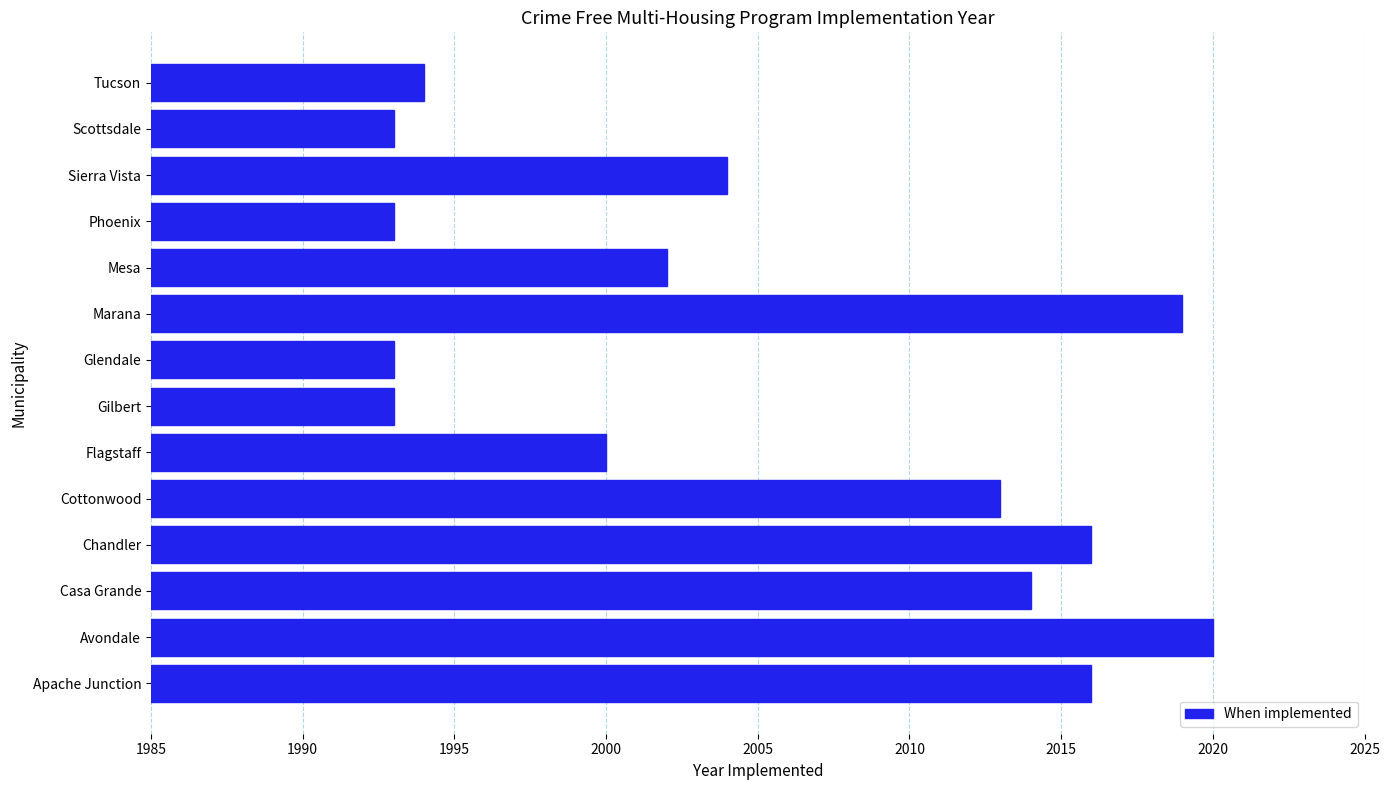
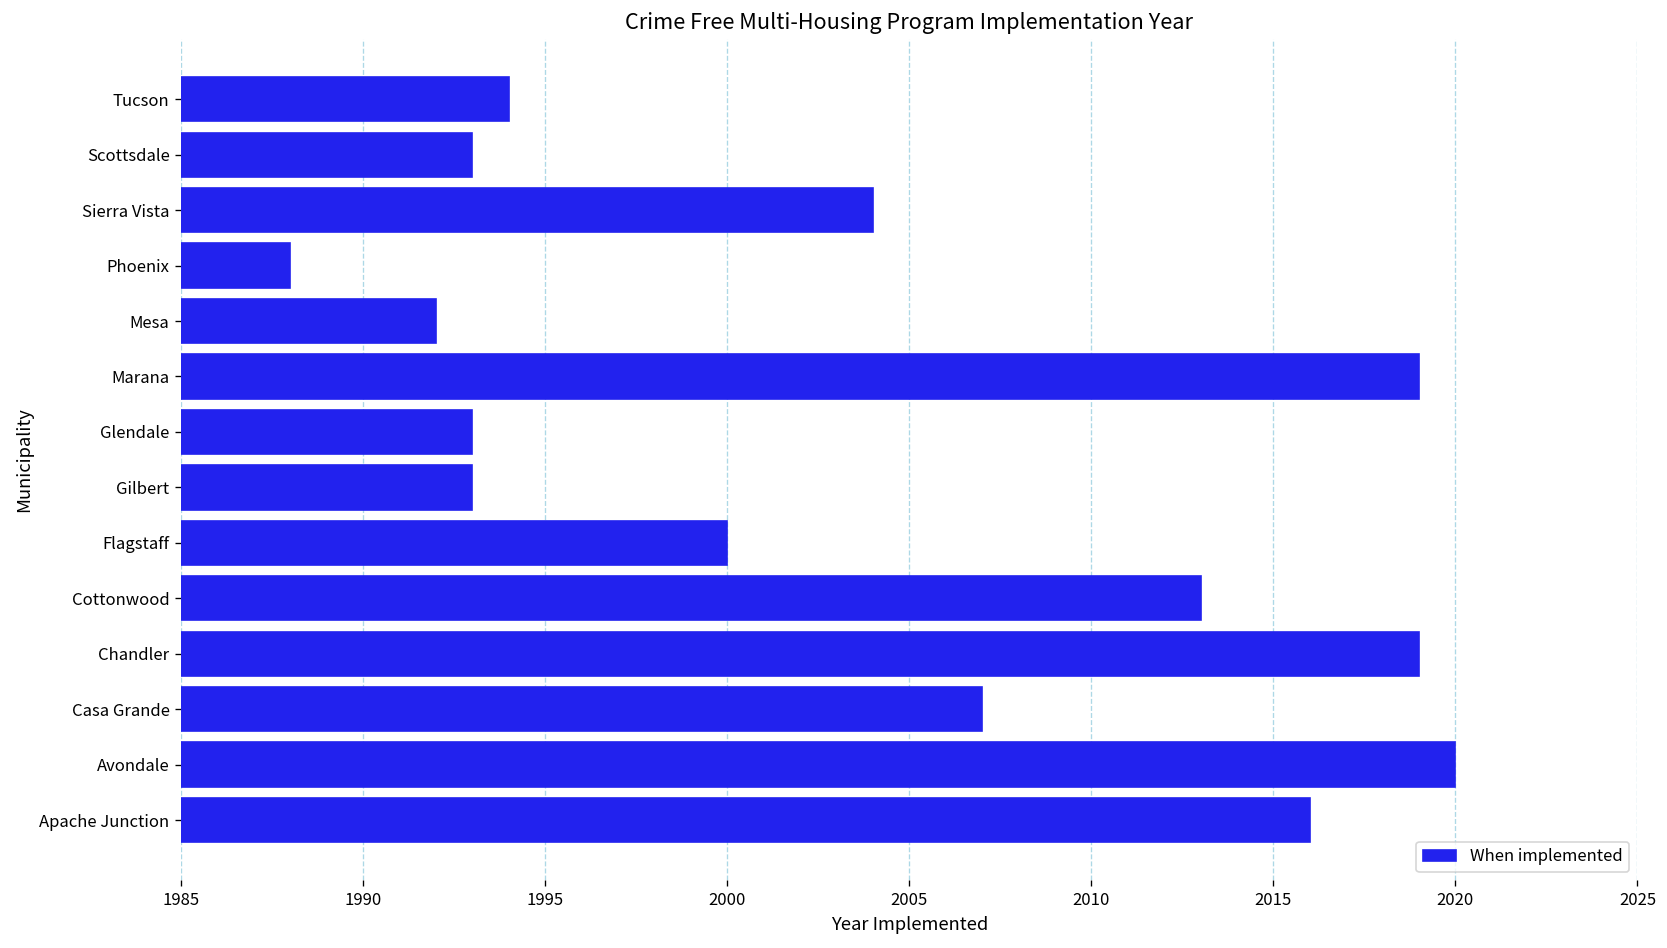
  {
    "Tucson": 1994,
    "Scottsdale": 1993,
    "Sierra Vista": 2004,
-   "Phoenix": 1993,
-   "Mesa": 2002,
+   "Phoenix": 1988,
+   "Mesa": 1992,
    "Marana": 2019,
    "Glendale": 1993,
    "Gilbert": 1993,
    "Flagstaff": 2000,
    "Cottonwood": 2013,
-   "Chandler": 2016,
-   "Casa Grande": 2014,
+   "Chandler": 2019,
+   "Casa Grande": 2007,
    "Avondale": 2020,
    "Apache Junction": 2016
  }
